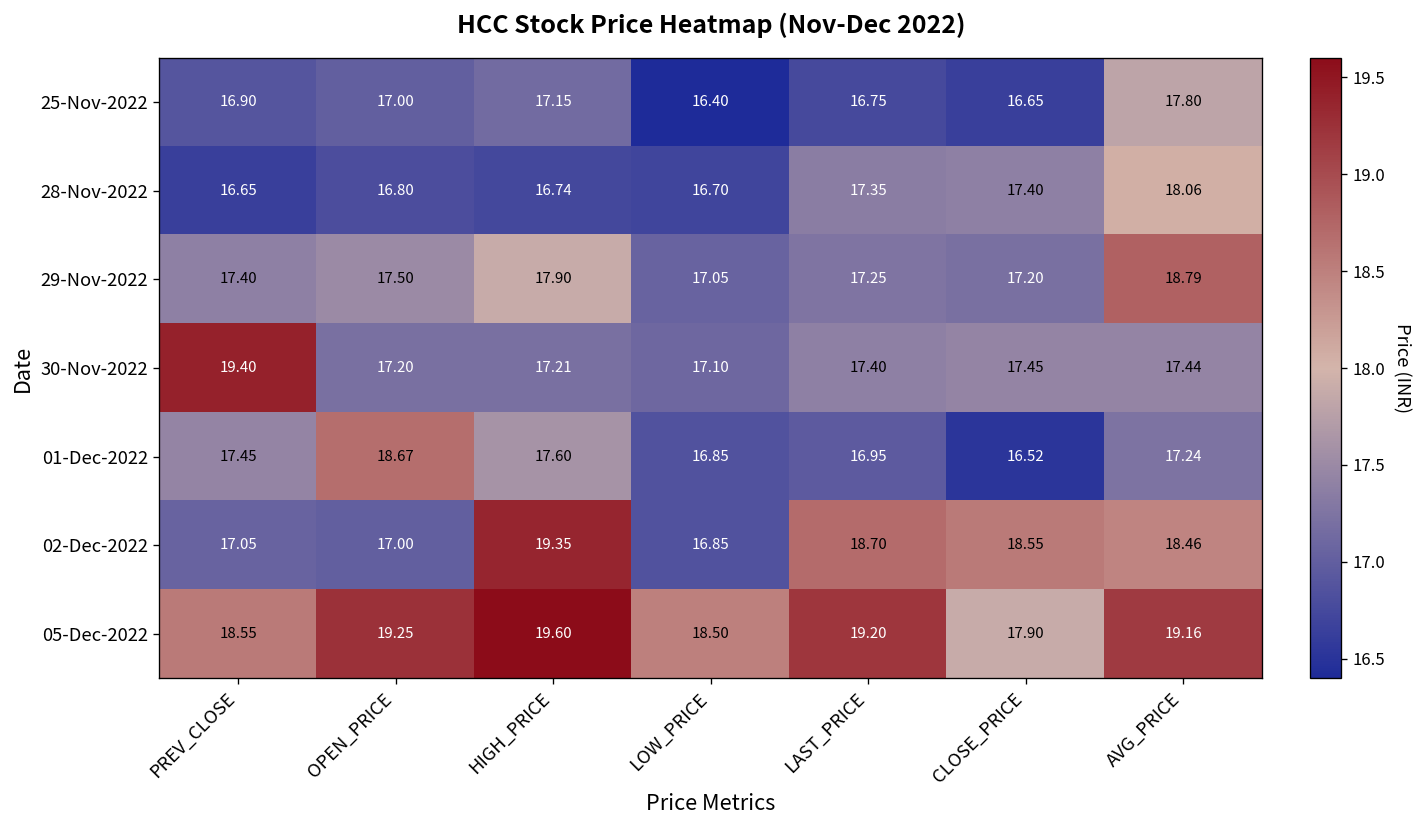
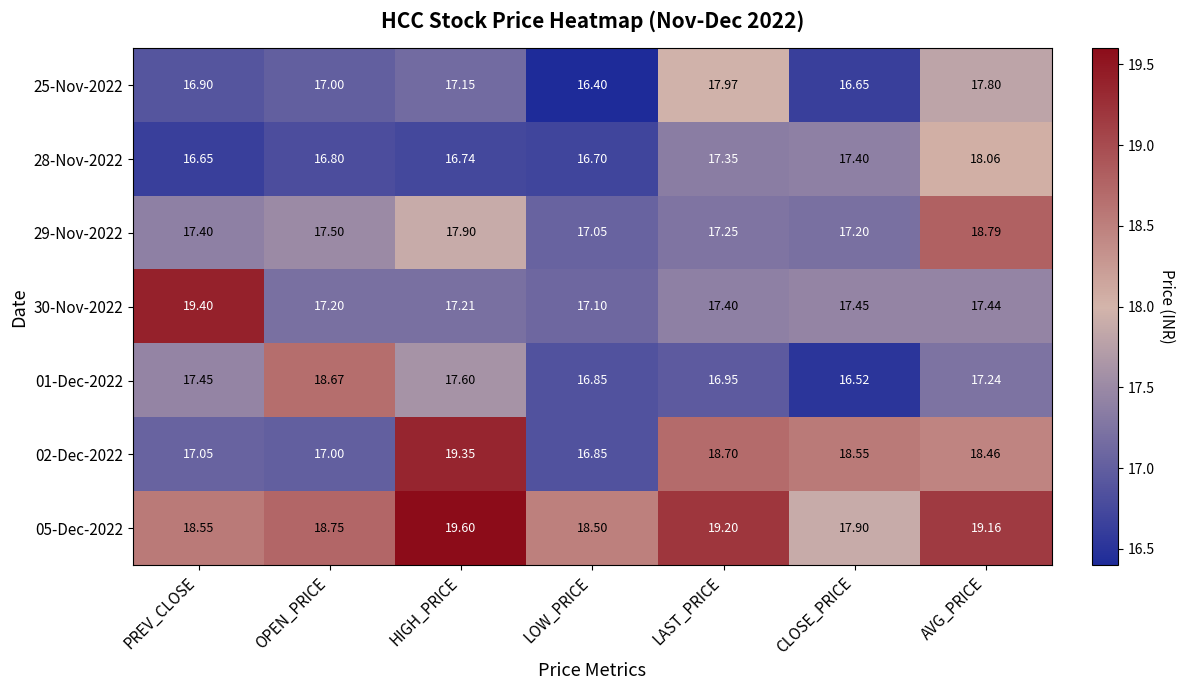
  {
    "25-Nov-2022": {
      "PREV_CLOSE": 16.90,
      "OPEN_PRICE": 17.00,
      "HIGH_PRICE": 17.15,
      "LOW_PRICE": 16.40,
-     "LAST_PRICE": 16.75,
+     "LAST_PRICE": 17.97,
      "CLOSE_PRICE": 16.65,
      "AVG_PRICE": 17.80
    },
    "28-Nov-2022": {
      "PREV_CLOSE": 16.65,
      "OPEN_PRICE": 16.80,
      "HIGH_PRICE": 16.74,
      "LOW_PRICE": 16.70,
      "LAST_PRICE": 17.35,
      "CLOSE_PRICE": 17.40,
      "AVG_PRICE": 18.06
    },
    "29-Nov-2022": {
      "PREV_CLOSE": 17.40,
      "OPEN_PRICE": 17.50,
      "HIGH_PRICE": 17.90,
      "LOW_PRICE": 17.05,
      "LAST_PRICE": 17.25,
      "CLOSE_PRICE": 17.20,
      "AVG_PRICE": 18.79
    },
    "30-Nov-2022": {
      "PREV_CLOSE": 19.40,
      "OPEN_PRICE": 17.20,
      "HIGH_PRICE": 17.21,
      "LOW_PRICE": 17.10,
      "LAST_PRICE": 17.40,
      "CLOSE_PRICE": 17.45,
      "AVG_PRICE": 17.44
    },
    "01-Dec-2022": {
      "PREV_CLOSE": 17.45,
      "OPEN_PRICE": 18.67,
      "HIGH_PRICE": 17.60,
      "LOW_PRICE": 16.85,
      "LAST_PRICE": 16.95,
      "CLOSE_PRICE": 16.52,
      "AVG_PRICE": 17.24
    },
    "02-Dec-2022": {
      "PREV_CLOSE": 17.05,
      "OPEN_PRICE": 17.00,
      "HIGH_PRICE": 19.35,
      "LOW_PRICE": 16.85,
      "LAST_PRICE": 18.70,
      "CLOSE_PRICE": 18.55,
      "AVG_PRICE": 18.46
    },
    "05-Dec-2022": {
      "PREV_CLOSE": 18.55,
-     "OPEN_PRICE": 19.25,
+     "OPEN_PRICE": 18.75,
      "HIGH_PRICE": 19.60,
      "LOW_PRICE": 18.50,
      "LAST_PRICE": 19.20,
      "CLOSE_PRICE": 17.90,
      "AVG_PRICE": 19.16
    }
  }
